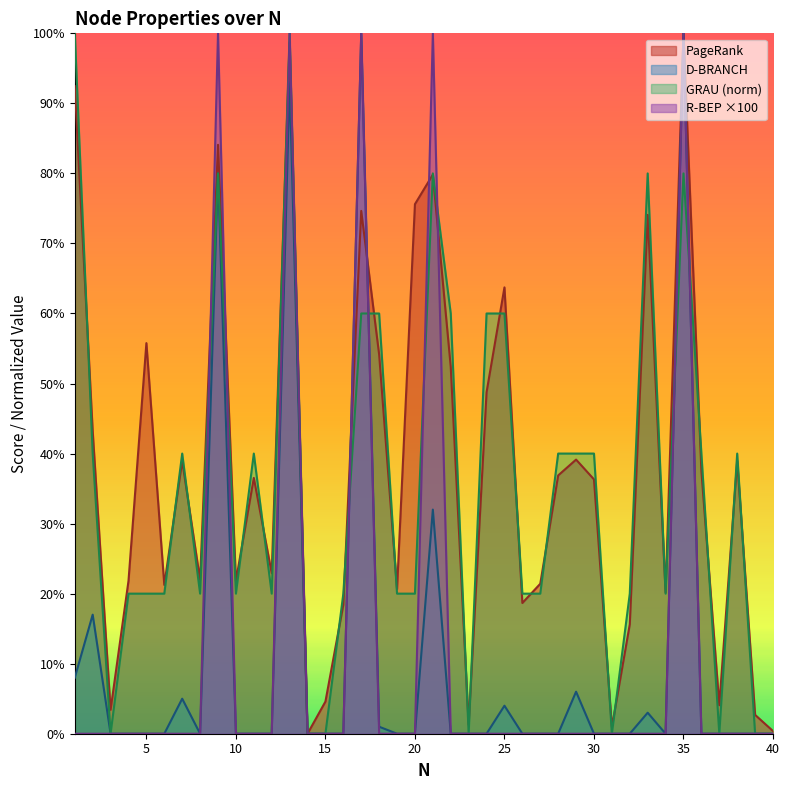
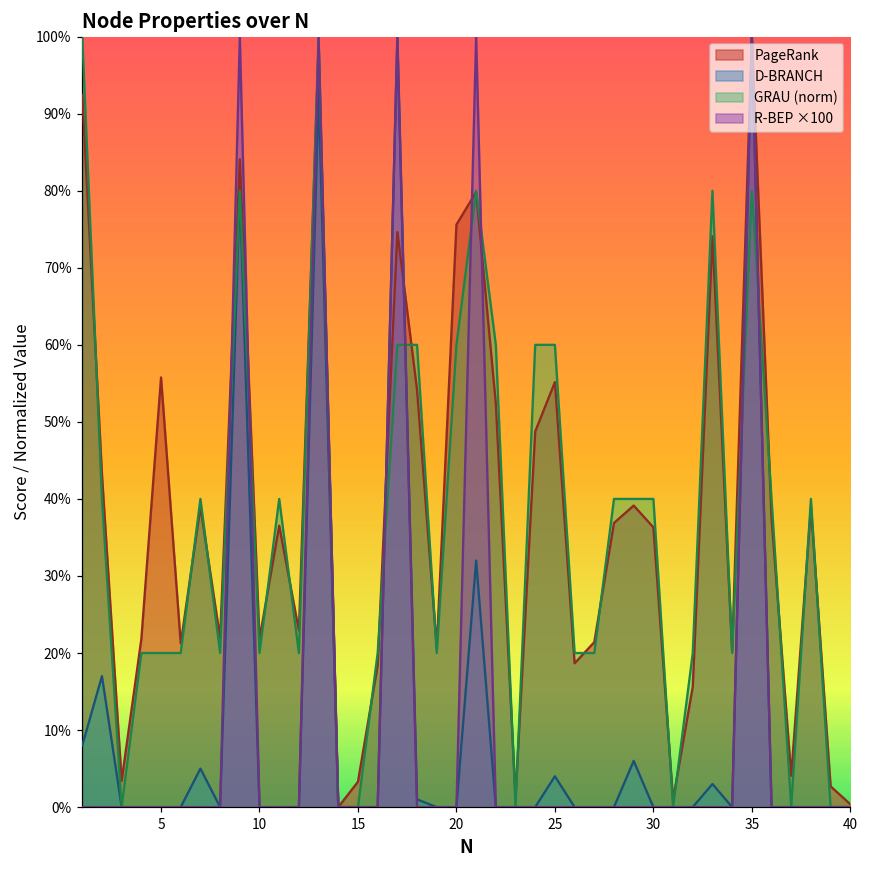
  {
    "PageRank": {
      "5": "56%",
      "10": "22%",
-     "15": "5%",
+     "15": "3%",
      "20": "76%",
-     "25": "64%",
+     "25": "55%",
      "30": "36%",
      "40": "0%"
    },
    "D-BRANCH": {
      "25": "4%"
    },
    "GRAU (norm)": {
      "5": "20%",
      "10": "20%",
-     "20": "20%",
+     "20": "60%",
      "25": "60%",
      "30": "40%",
      "35": "80%"
    },
    "R-BEP ×100": {
      "25": "0%"
    }
  }
